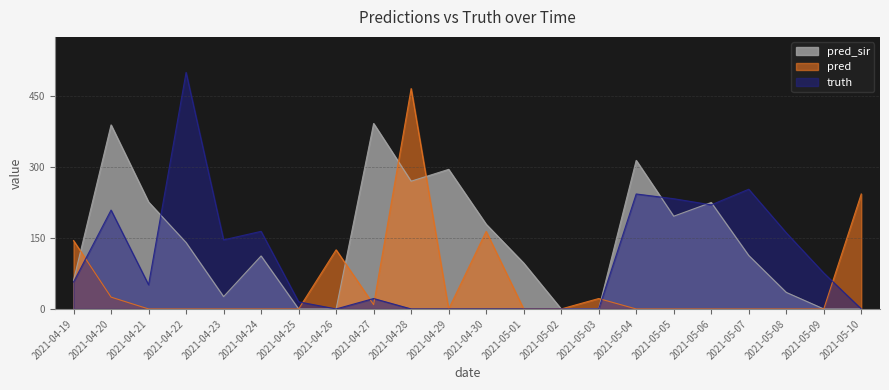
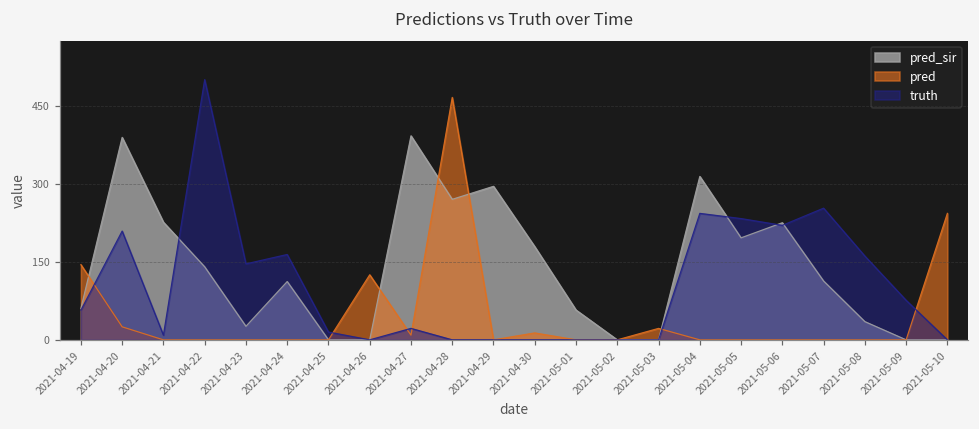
  {
    "pred_sir": {
      "2021-04-20": 390,
      "2021-04-21": 230,
      "2021-04-22": 140,
      "2021-04-23": 30,
      "2021-04-24": 110,
      "2021-04-27": 390,
      "2021-04-28": 270,
      "2021-04-29": 300,
      "2021-04-30": 180,
-     "2021-05-01": 100,
+     "2021-05-01": 60,
      "2021-05-04": 310,
      "2021-05-05": 200,
      "2021-05-07": 110,
      "2021-05-08": 40
    },
    "pred": {
      "2021-04-19": 140,
      "2021-04-20": 30,
      "2021-04-21": 0,
      "2021-04-22": 0,
      "2021-04-23": 0,
      "2021-04-24": 0,
      "2021-04-26": 130,
      "2021-04-27": 10,
      "2021-04-28": 470,
-     "2021-04-30": 160,
+     "2021-04-30": 10,
      "2021-05-03": 20,
      "2021-05-04": 0,
      "2021-05-05": 0,
      "2021-05-06": 0,
      "2021-05-07": 0,
      "2021-05-08": 0,
      "2021-05-10": 240
    },
    "truth": {
      "2021-04-20": 210,
-     "2021-04-21": 50,
+     "2021-04-21": 10,
      "2021-04-22": 500,
      "2021-04-23": 150,
      "2021-04-24": 160,
      "2021-04-25": 20,
      "2021-04-27": 20,
      "2021-04-28": 0,
      "2021-04-30": 0,
      "2021-05-04": 240,
      "2021-05-05": 230,
      "2021-05-07": 250,
      "2021-05-08": 160,
      "2021-05-09": 80
    }
  }
